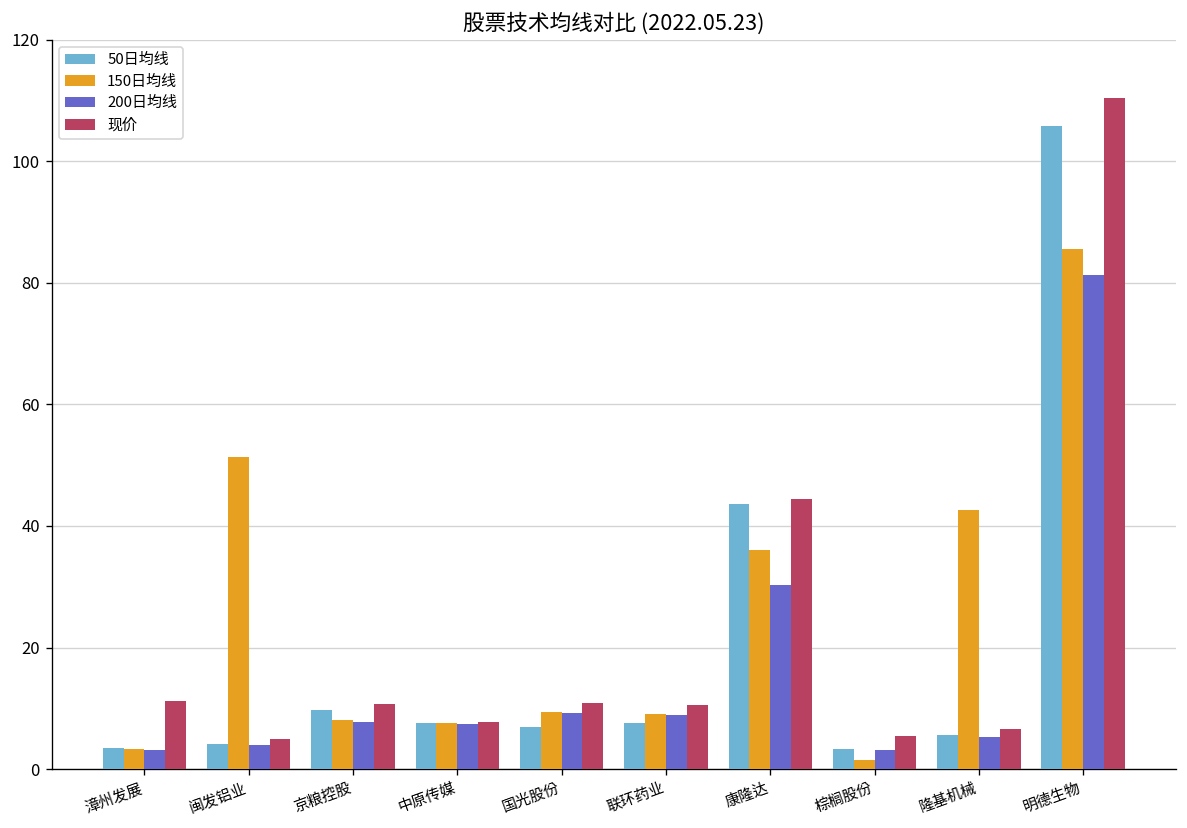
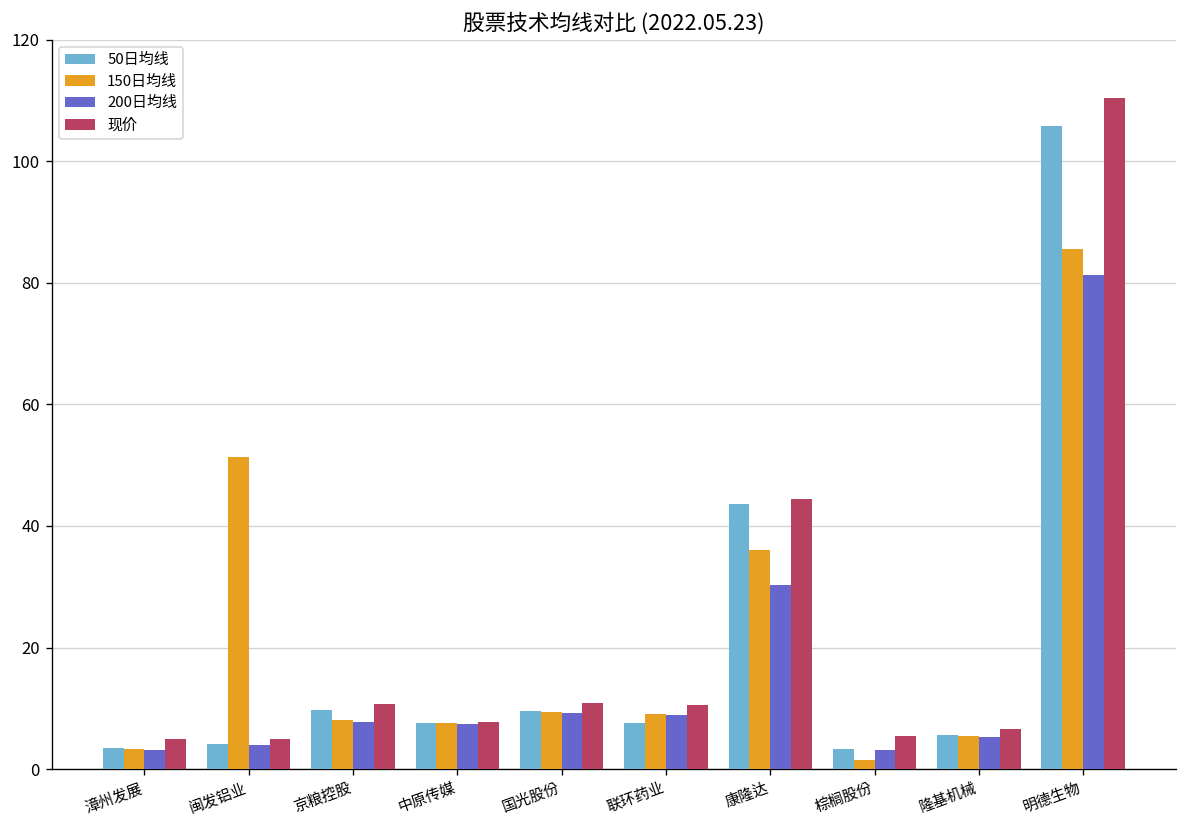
  {
    "50日均线": {
      "漳州发展": 4,
      "闽发铝业": 4,
      "京粮控股": 10,
      "中原传媒": 8,
-     "国光股份": 7,
+     "国光股份": 10,
      "联环药业": 8,
      "康隆达": 44,
      "棕榈股份": 3,
      "隆基机械": 6,
      "明德生物": 106
    },
    "150日均线": {
      "漳州发展": 3,
      "闽发铝业": 51,
      "京粮控股": 8,
      "中原传媒": 8,
      "国光股份": 9,
      "联环药业": 9,
      "康隆达": 36,
      "棕榈股份": 1,
-     "隆基机械": 43,
+     "隆基机械": 5,
      "明德生物": 86
    },
    "200日均线": {
      "漳州发展": 3,
      "闽发铝业": 4,
      "京粮控股": 8,
      "中原传媒": 7,
      "国光股份": 9,
      "联环药业": 9,
      "康隆达": 30,
      "棕榈股份": 3,
      "隆基机械": 5,
      "明德生物": 81
    },
    "现价": {
-     "漳州发展": 11,
+     "漳州发展": 5,
      "闽发铝业": 5,
      "京粮控股": 11,
      "中原传媒": 8,
      "国光股份": 11,
      "联环药业": 11,
      "康隆达": 44,
      "棕榈股份": 5,
      "隆基机械": 7,
      "明德生物": 110
    }
  }
